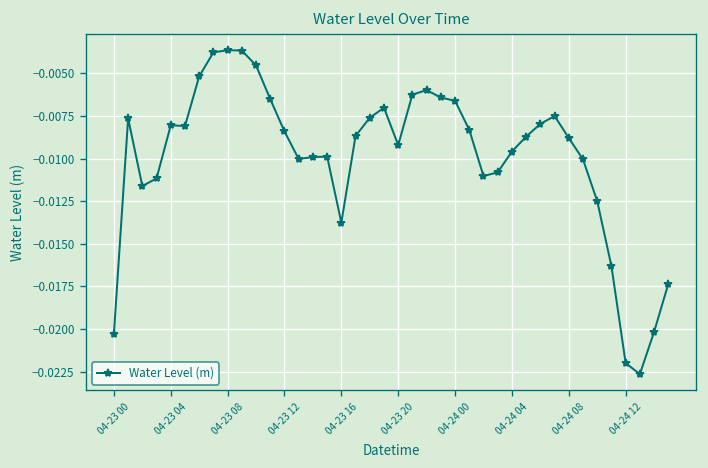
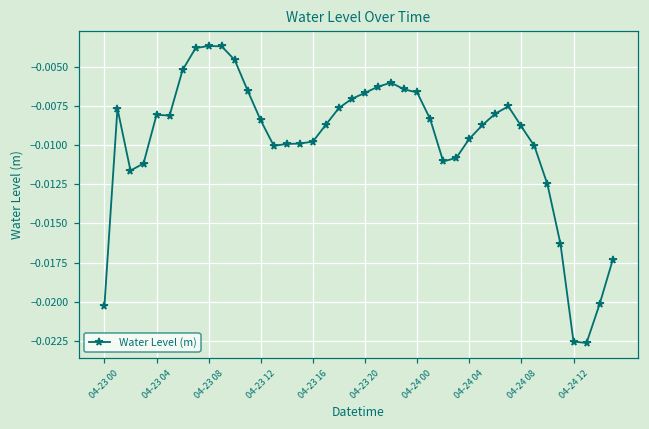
  {
    "04-23 00": -0.0203,
    "04-23 04": -0.0081,
    "04-23 08": -0.0037,
    "04-23 12": -0.0084,
-   "04-23 16": -0.0138,
-   "04-23 20": -0.0092,
+   "04-23 16": -0.0098,
+   "04-23 20": -0.0066,
    "04-24 00": -0.0066,
    "04-24 04": -0.0096,
    "04-24 08": -0.0088,
-   "04-24 12": -0.0220
+   "04-24 12": -0.0226
  }
